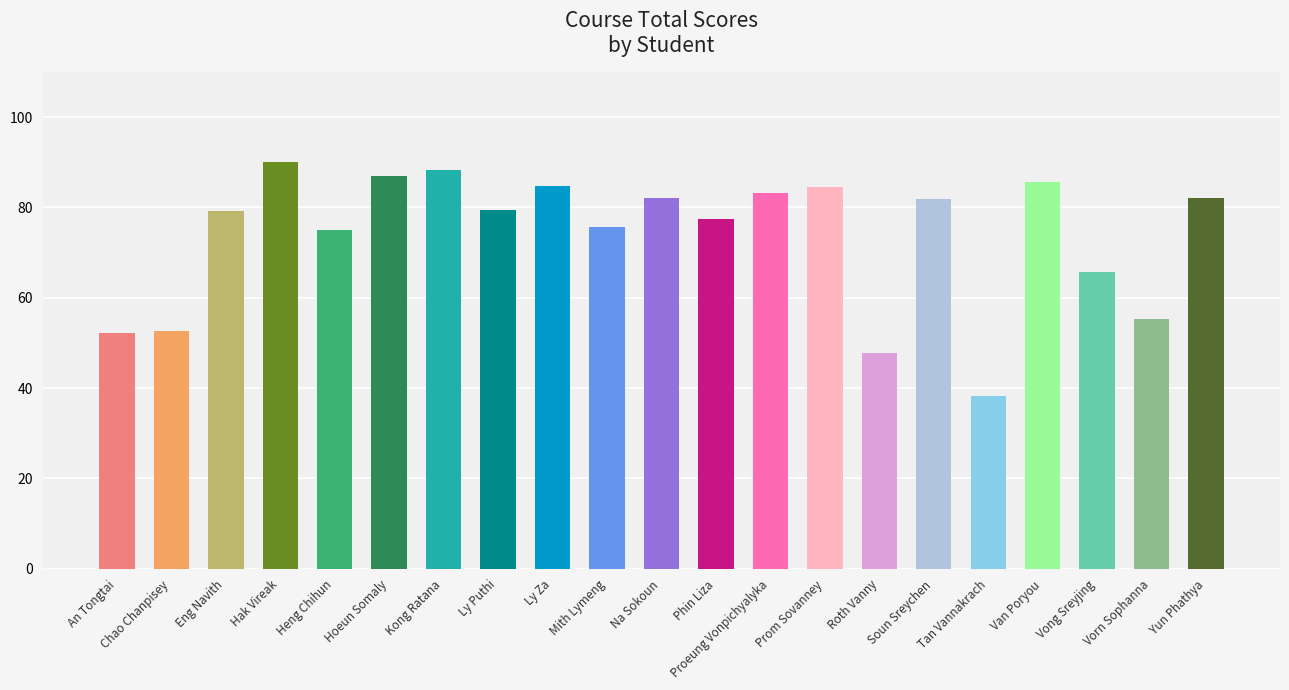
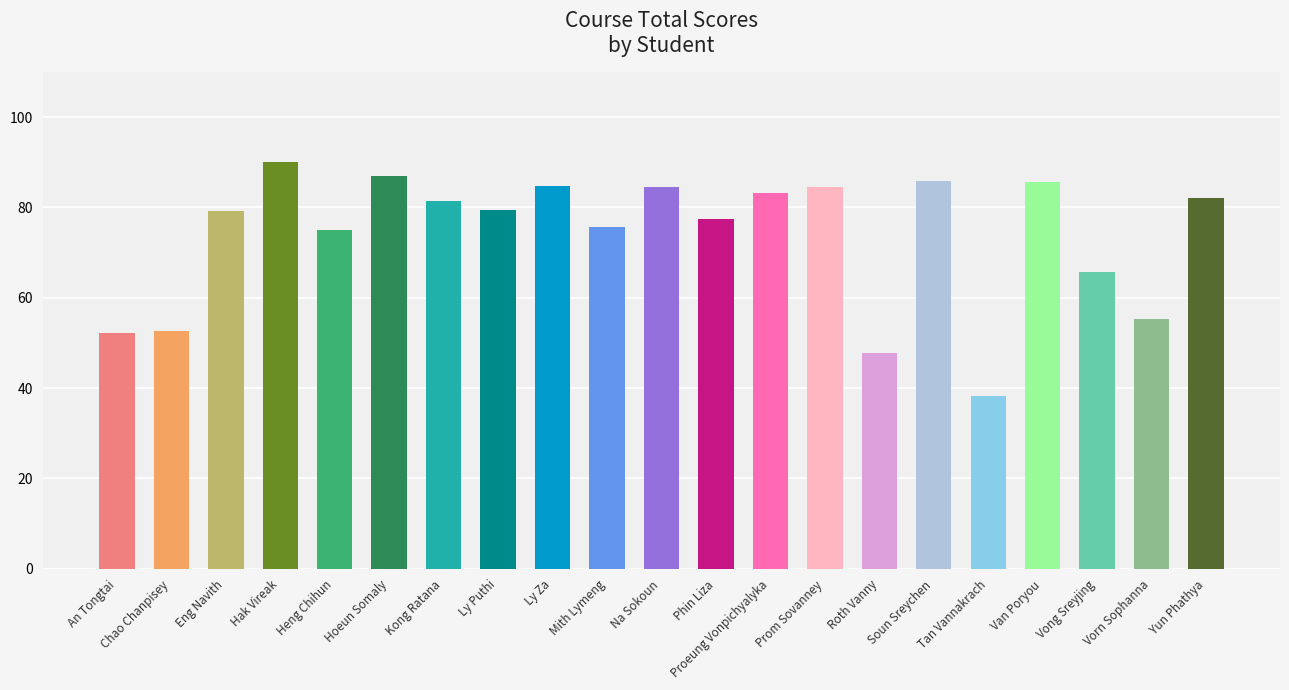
  {
    "An Tongtai": 52,
    "Chao Chanpisey": 53,
    "Eng Navith": 79,
    "Hak Vireak": 90,
    "Heng Chihun": 75,
    "Hoeun Somaly": 87,
-   "Kong Ratana": 88,
+   "Kong Ratana": 81,
    "Ly Puthi": 79,
    "Ly Za": 85,
    "Mith Lymeng": 76,
-   "Na Sokoun": 82,
+   "Na Sokoun": 85,
    "Phin Liza": 77,
    "Proeung Vonpichyalyka": 83,
    "Prom Sovanney": 84,
    "Roth Vanny": 48,
-   "Soun Sreychen": 82,
+   "Soun Sreychen": 86,
    "Tan Vannakrach": 38,
    "Van Poryou": 86,
    "Vong Sreyjing": 66,
    "Vorn Sophanna": 55,
    "Yun Phathya": 82
  }
